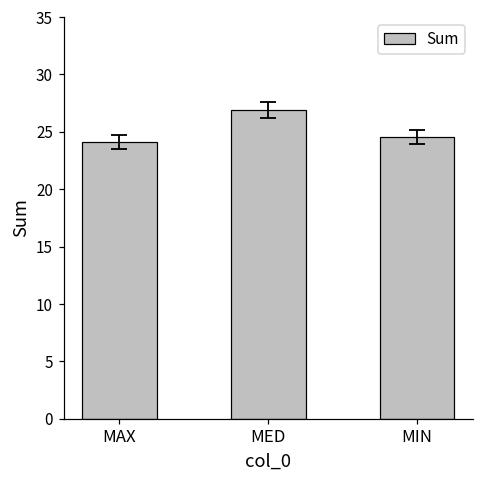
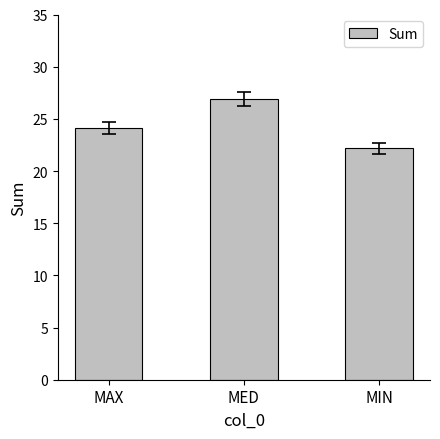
  {
    "Sum": {
      "MAX": 24.1,
      "MED": 26.9,
-     "MIN": 24.6
+     "MIN": 22.2
    }
  }
